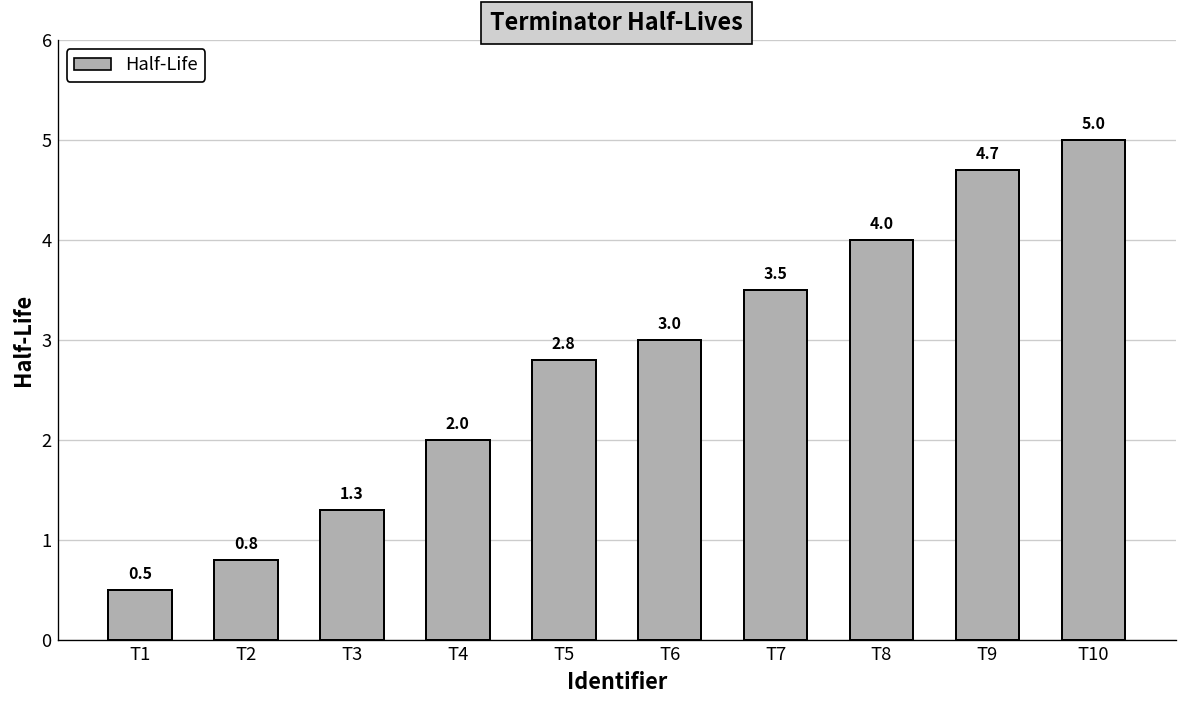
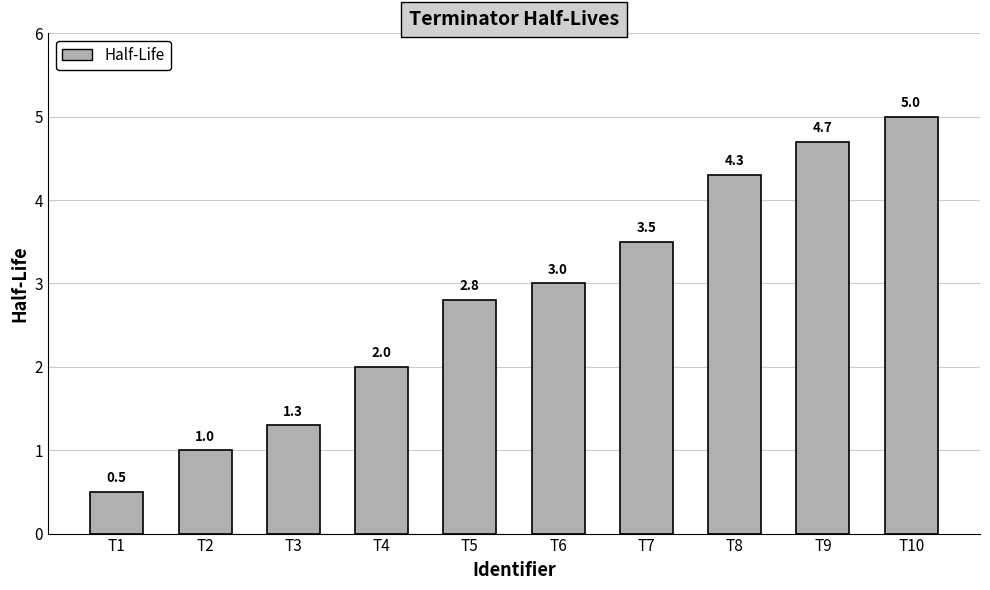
  {
    "T1": 0.5,
-   "T2": 0.8,
+   "T2": 1.0,
    "T3": 1.3,
    "T4": 2.0,
    "T5": 2.8,
    "T6": 3.0,
    "T7": 3.5,
-   "T8": 4.0,
+   "T8": 4.3,
    "T9": 4.7,
    "T10": 5.0
  }
